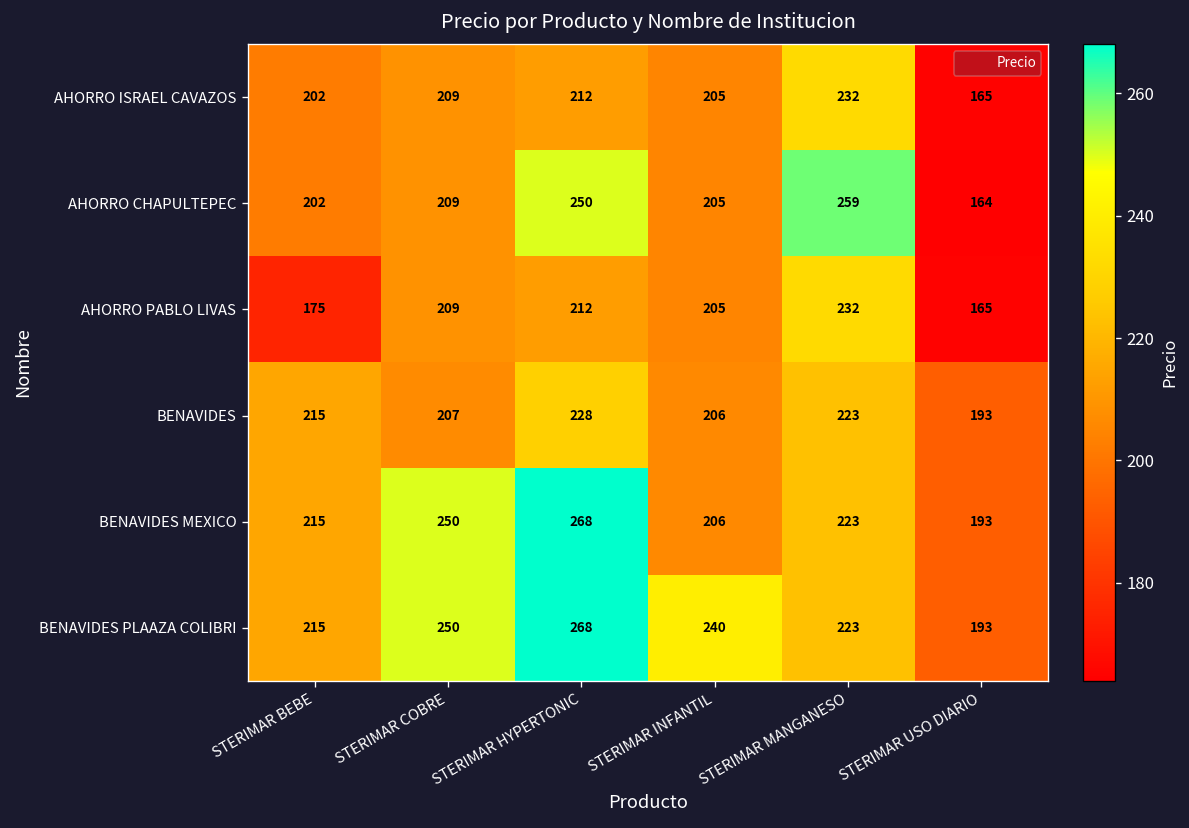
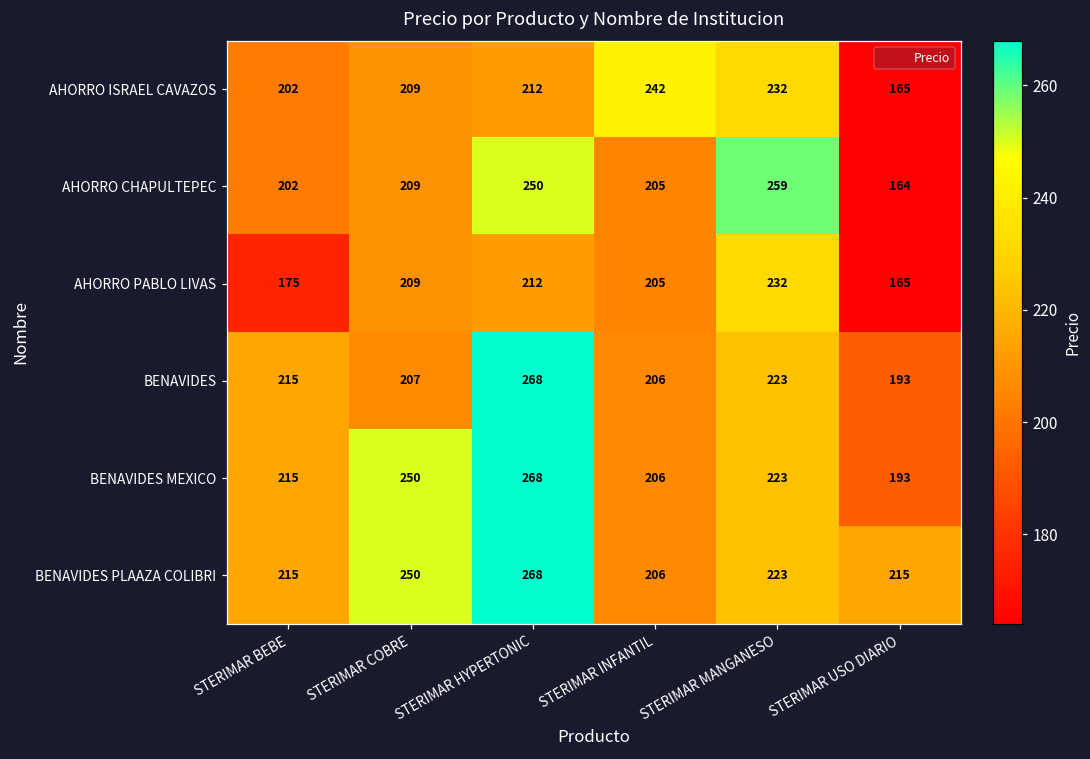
  {
    "AHORRO ISRAEL CAVAZOS": {
      "STERIMAR BEBE": 202,
      "STERIMAR COBRE": 209,
      "STERIMAR HYPERTONIC": 212,
-     "STERIMAR INFANTIL": 205,
+     "STERIMAR INFANTIL": 242,
      "STERIMAR MANGANESO": 232,
      "STERIMAR USO DIARIO": 165
    },
    "AHORRO CHAPULTEPEC": {
      "STERIMAR BEBE": 202,
      "STERIMAR COBRE": 209,
      "STERIMAR HYPERTONIC": 250,
      "STERIMAR INFANTIL": 205,
      "STERIMAR MANGANESO": 259,
      "STERIMAR USO DIARIO": 164
    },
    "AHORRO PABLO LIVAS": {
      "STERIMAR BEBE": 175,
      "STERIMAR COBRE": 209,
      "STERIMAR HYPERTONIC": 212,
      "STERIMAR INFANTIL": 205,
      "STERIMAR MANGANESO": 232,
      "STERIMAR USO DIARIO": 165
    },
    "BENAVIDES": {
      "STERIMAR BEBE": 215,
      "STERIMAR COBRE": 207,
-     "STERIMAR HYPERTONIC": 228,
+     "STERIMAR HYPERTONIC": 268,
      "STERIMAR INFANTIL": 206,
      "STERIMAR MANGANESO": 223,
      "STERIMAR USO DIARIO": 193
    },
    "BENAVIDES MEXICO": {
      "STERIMAR BEBE": 215,
      "STERIMAR COBRE": 250,
      "STERIMAR HYPERTONIC": 268,
      "STERIMAR INFANTIL": 206,
      "STERIMAR MANGANESO": 223,
      "STERIMAR USO DIARIO": 193
    },
    "BENAVIDES PLAAZA COLIBRI": {
      "STERIMAR BEBE": 215,
      "STERIMAR COBRE": 250,
      "STERIMAR HYPERTONIC": 268,
-     "STERIMAR INFANTIL": 240,
+     "STERIMAR INFANTIL": 206,
      "STERIMAR MANGANESO": 223,
-     "STERIMAR USO DIARIO": 193
+     "STERIMAR USO DIARIO": 215
    }
  }
